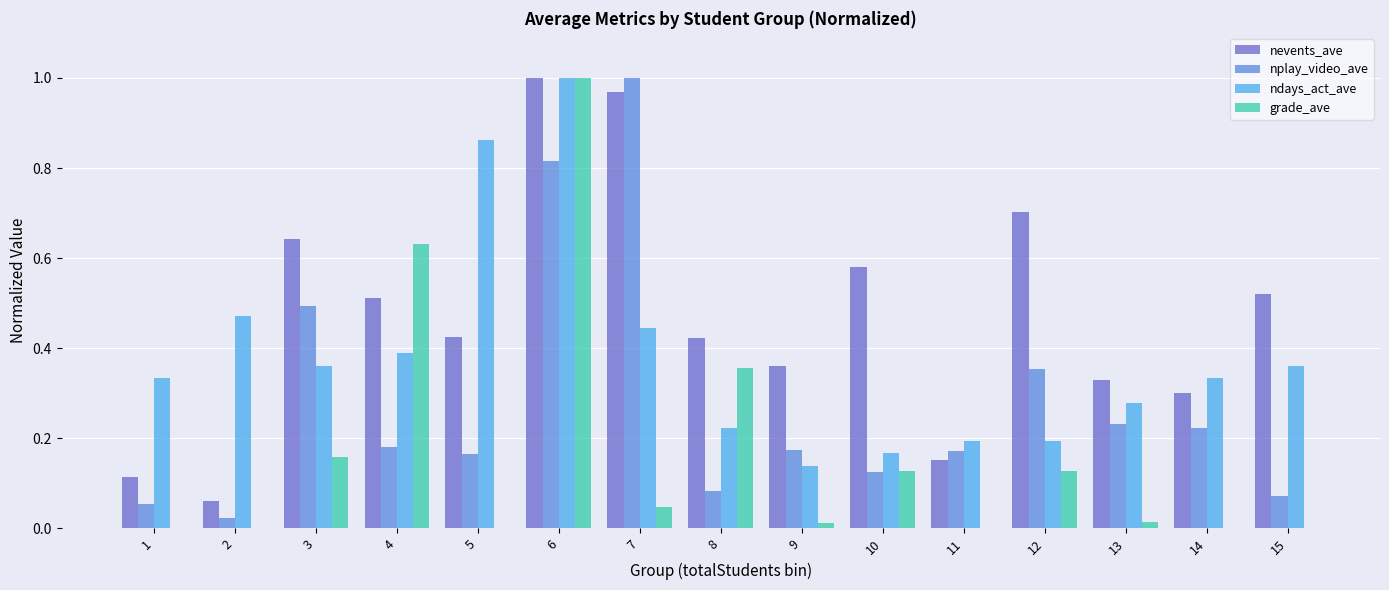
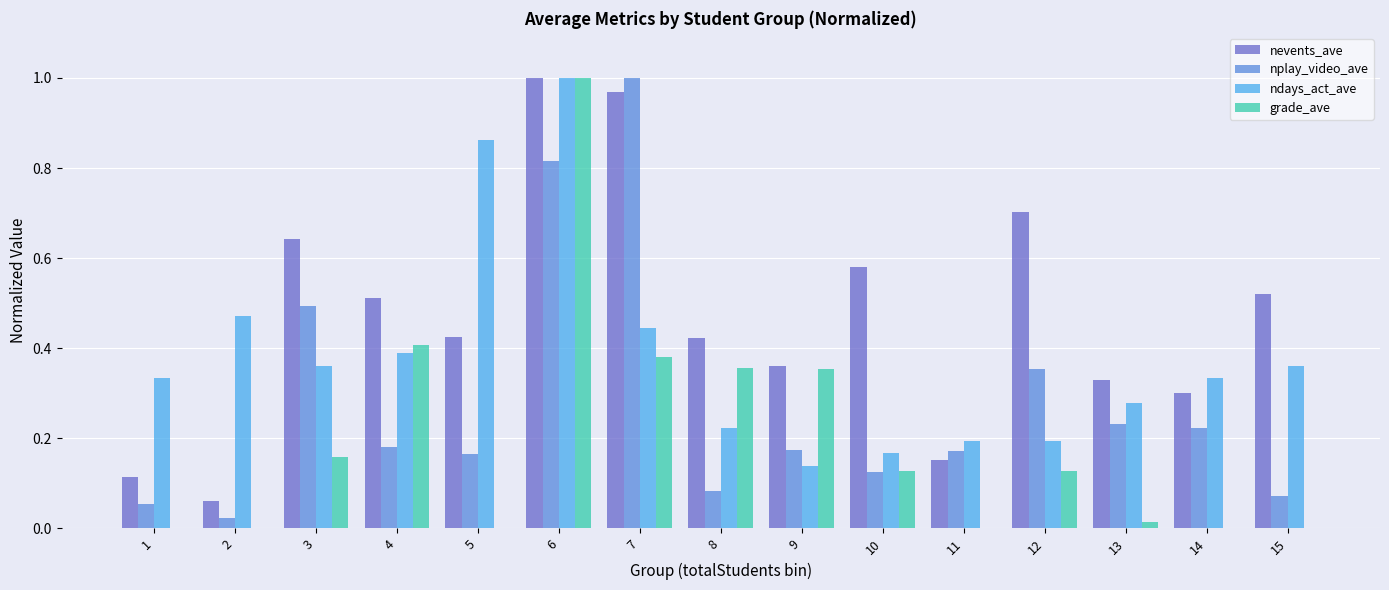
  {
    "grade_ave": {
      "1": 0.00,
      "2": 0.00,
      "3": 0.16,
-     "4": 0.63,
+     "4": 0.41,
      "5": 0.00,
      "6": 1.00,
-     "7": 0.05,
+     "7": 0.38,
      "8": 0.36,
-     "9": 0.01,
+     "9": 0.35,
      "10": 0.13,
      "11": 0.00,
      "12": 0.13,
      "13": 0.01,
      "14": 0.00,
      "15": 0.00
    }
  }
